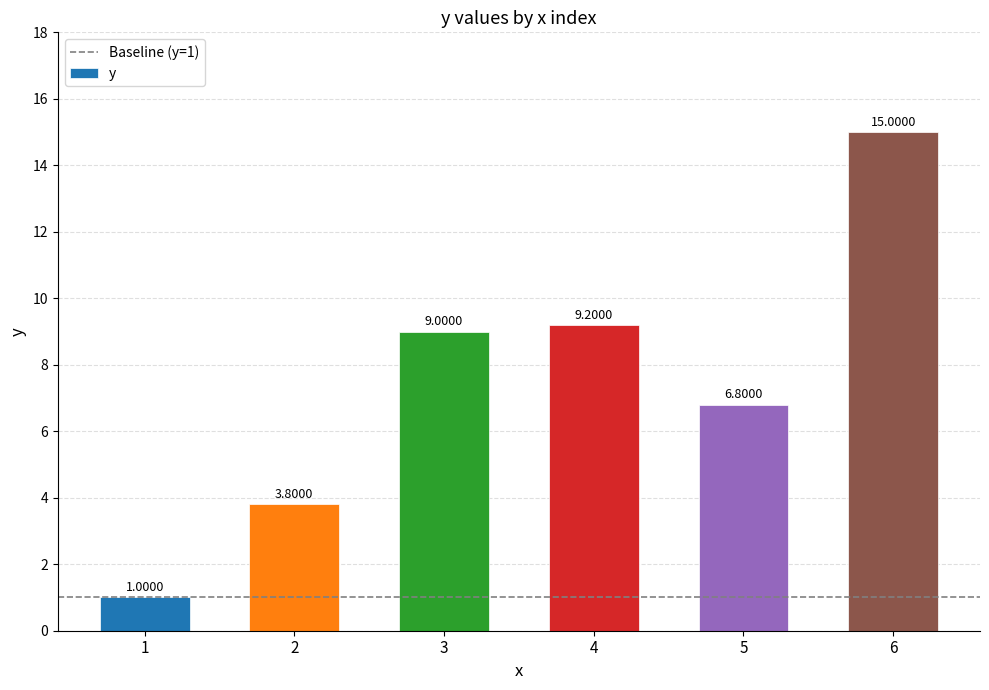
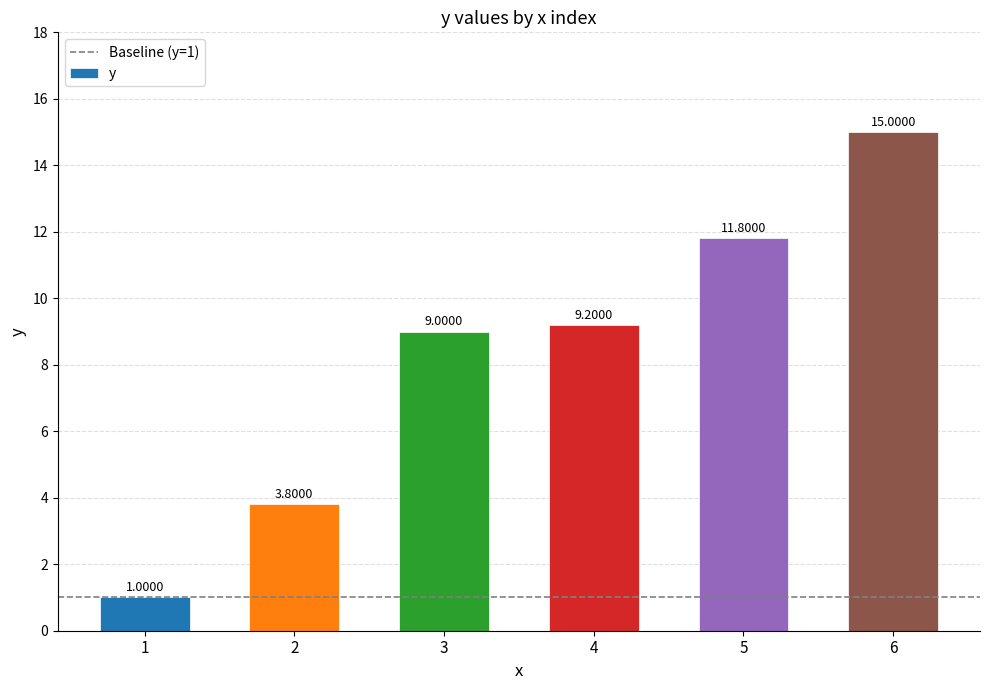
  {
    "1": 1.0000,
    "2": 3.8000,
    "3": 9.0000,
    "4": 9.2000,
-   "5": 6.8000,
+   "5": 11.8000,
    "6": 15.0000
  }
